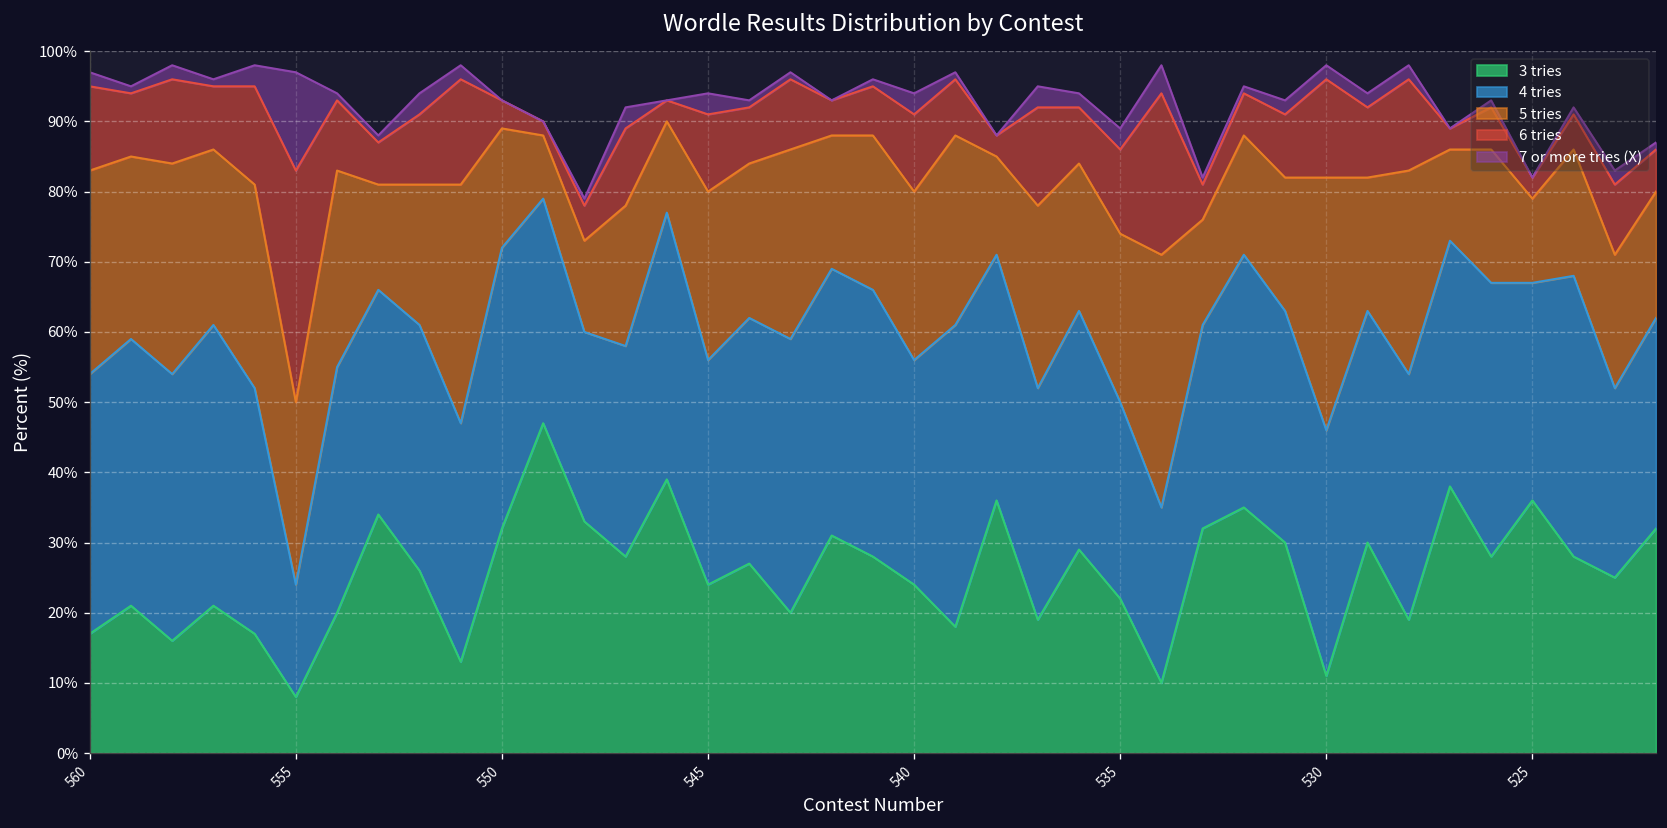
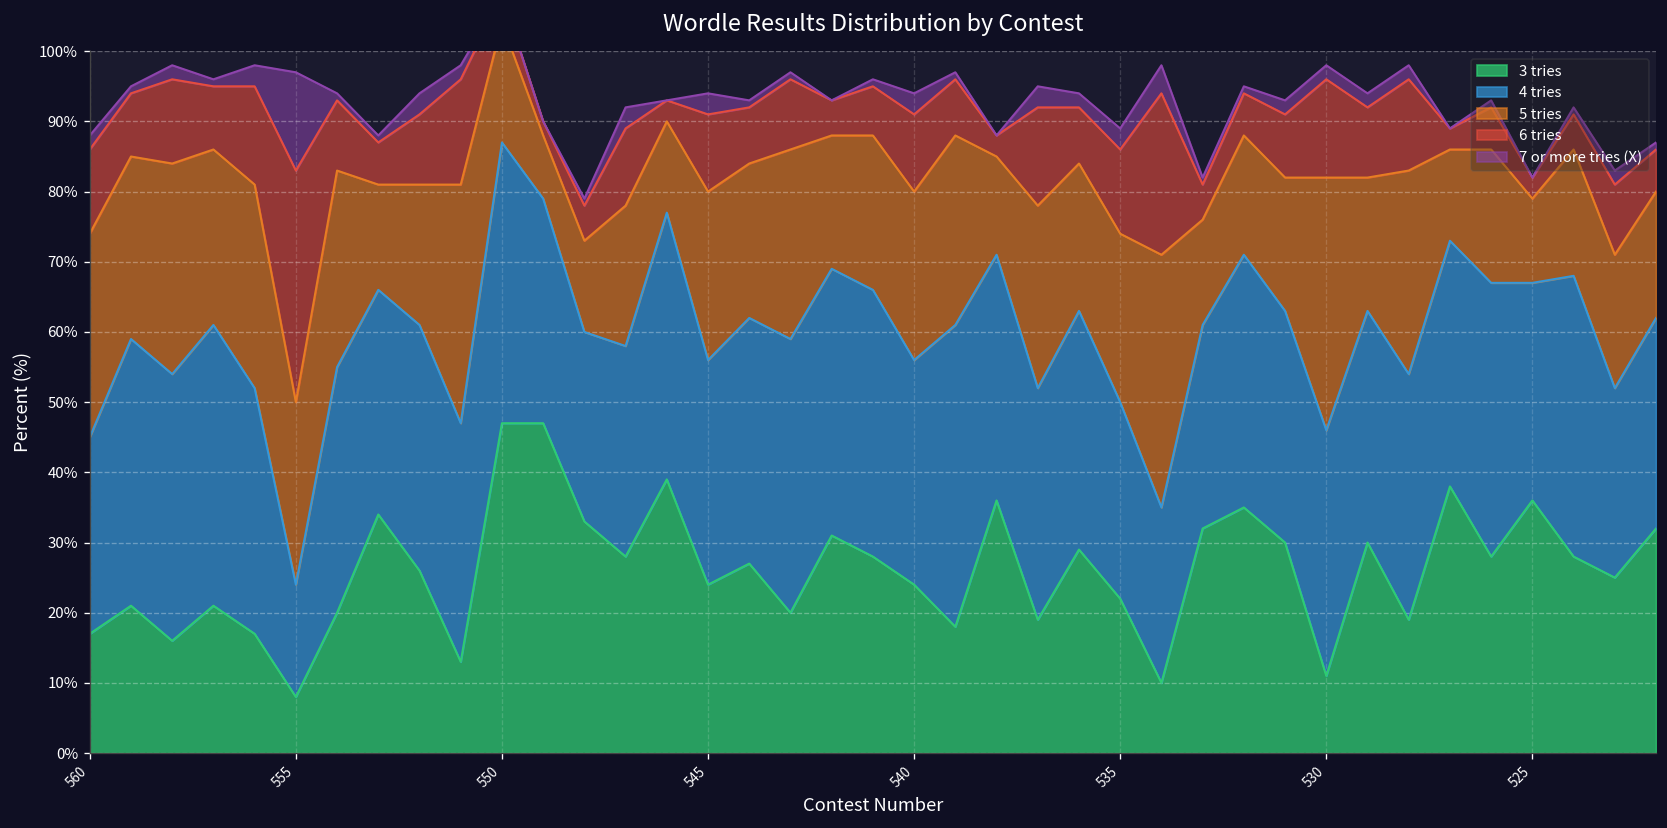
  {
    "3 tries": {
      "560": "17%",
      "555": "8%",
-     "550": "32%",
+     "550": "47%",
      "545": "24%",
      "540": "24%",
      "535": "22%",
      "530": "11%",
      "525": "36%"
    },
    "4 tries": {
-     "560": "37%",
+     "560": "28%",
      "555": "16%",
      "550": "40%",
      "545": "32%",
      "540": "32%",
      "535": "28%",
      "530": "35%",
      "525": "31%"
    },
    "7 or more tries (X)": {
      "560": "2%",
      "555": "14%",
      "545": "3%",
      "540": "3%",
      "535": "3%",
      "530": "2%"
    }
  }
